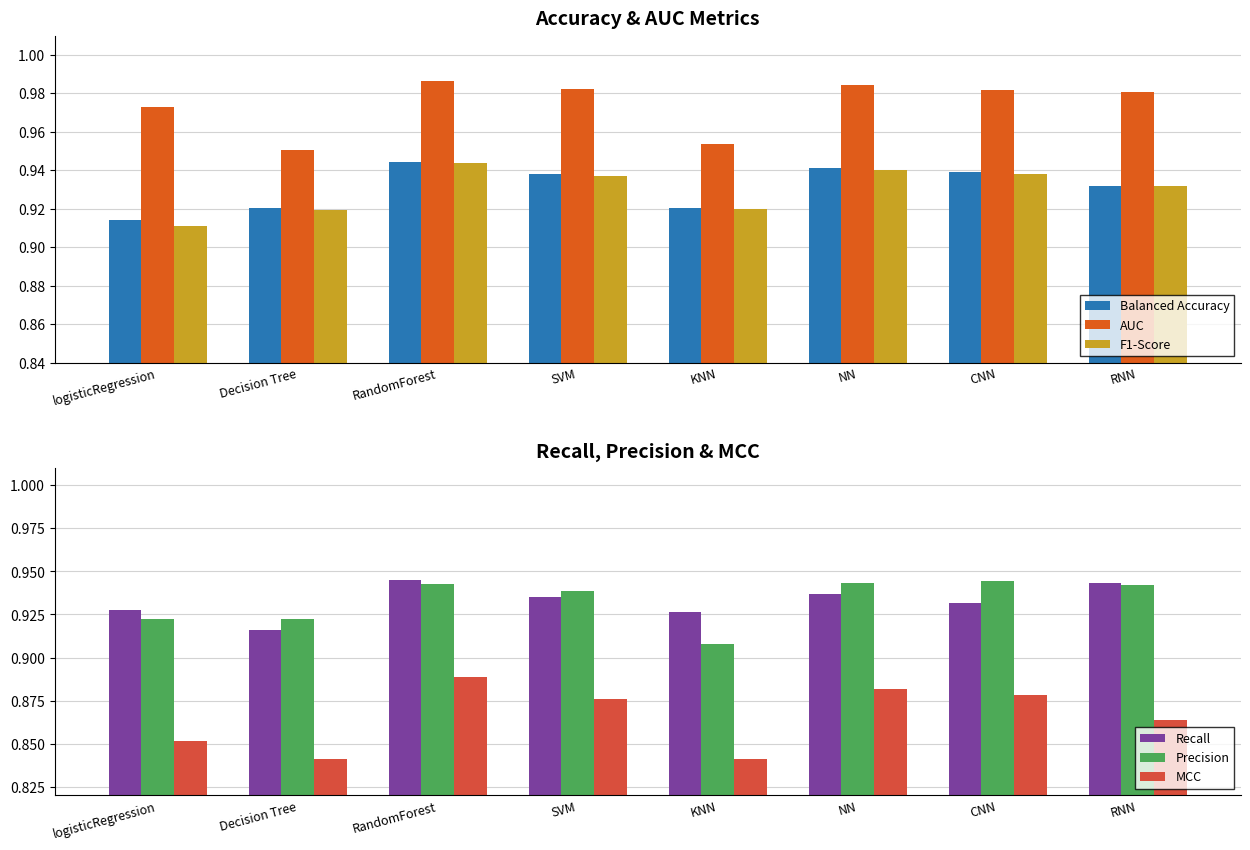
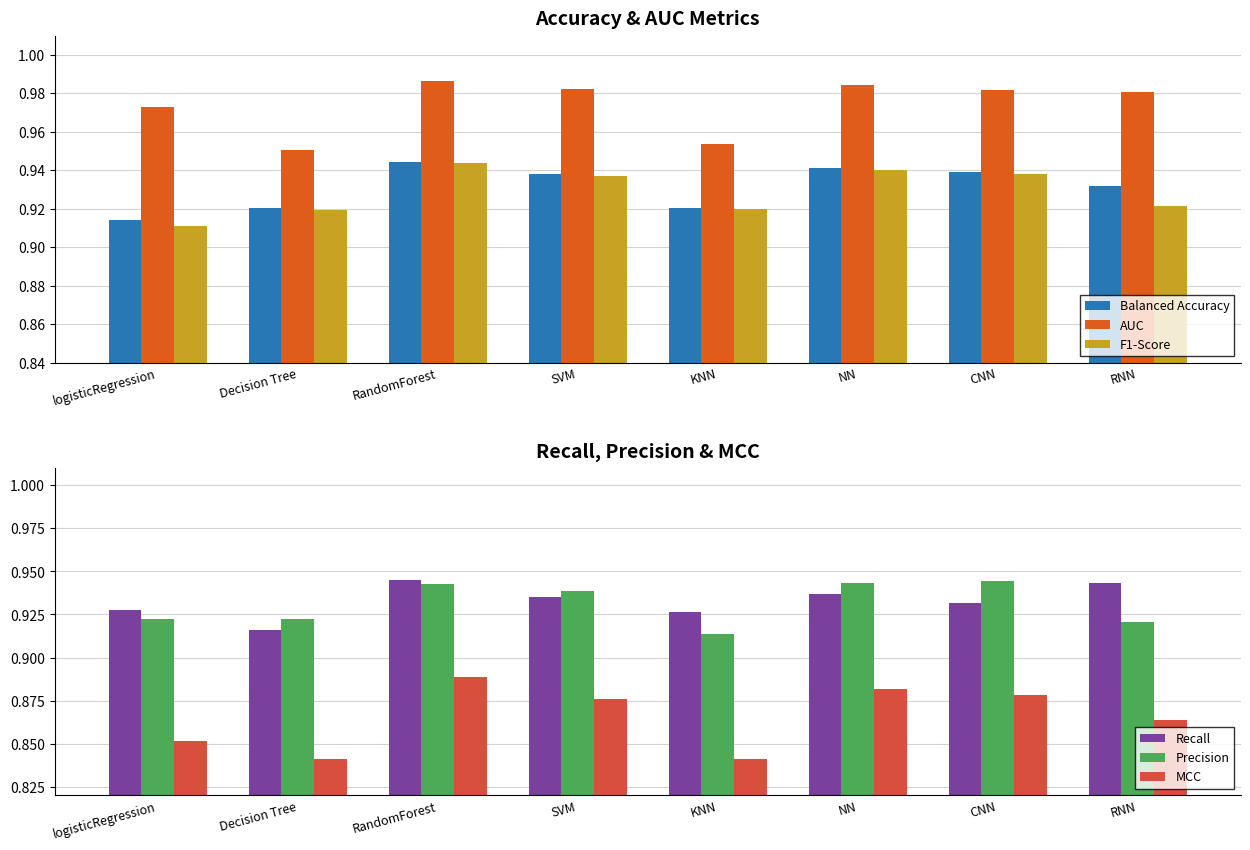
  {
    "Accuracy & AUC Metrics": {
      "Balanced Accuracy": {
        "logisticRegression": 0.914,
        "Decision Tree": 0.920,
        "RandomForest": 0.945,
        "SVM": 0.938,
        "KNN": 0.921,
        "NN": 0.941,
        "CNN": 0.939,
        "RNN": 0.932
      },
      "AUC": {
        "logisticRegression": 0.973,
        "Decision Tree": 0.951,
        "RandomForest": 0.987,
        "SVM": 0.982,
        "KNN": 0.954,
        "NN": 0.985,
        "CNN": 0.982,
        "RNN": 0.981
      },
      "F1-Score": {
        "logisticRegression": 0.911,
        "Decision Tree": 0.919,
        "RandomForest": 0.944,
        "SVM": 0.937,
        "KNN": 0.920,
        "NN": 0.940,
        "CNN": 0.938,
-       "RNN": 0.932
+       "RNN": 0.921
      }
    },
    "Recall, Precision & MCC": {
      "Recall": {
        "logisticRegression": 0.927,
        "Decision Tree": 0.916,
        "RandomForest": 0.945,
        "SVM": 0.935,
        "KNN": 0.927,
        "NN": 0.937,
        "CNN": 0.932,
        "RNN": 0.943
      },
      "Precision": {
        "logisticRegression": 0.923,
        "Decision Tree": 0.922,
        "RandomForest": 0.943,
        "SVM": 0.939,
-       "KNN": 0.908,
+       "KNN": 0.914,
        "NN": 0.943,
        "CNN": 0.944,
-       "RNN": 0.942
+       "RNN": 0.921
      },
      "MCC": {
        "logisticRegression": 0.851,
        "Decision Tree": 0.841,
        "RandomForest": 0.889,
        "SVM": 0.876,
        "KNN": 0.841,
        "NN": 0.882,
        "CNN": 0.878,
        "RNN": 0.864
      }
    }
  }
